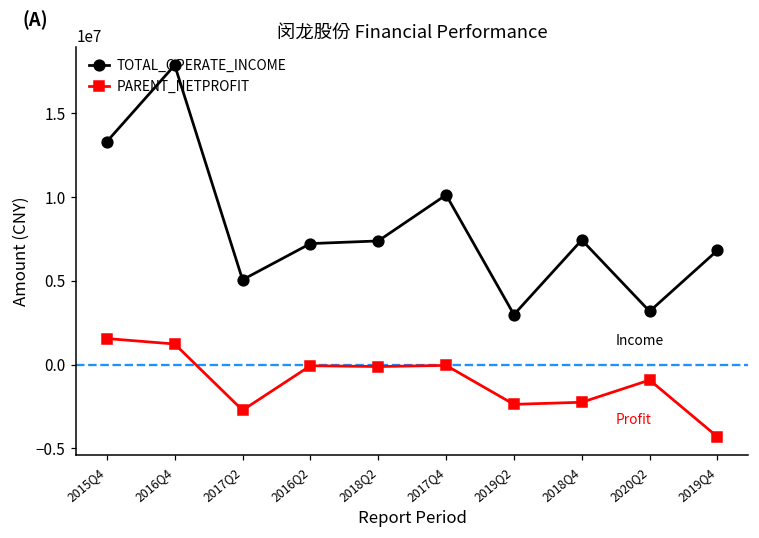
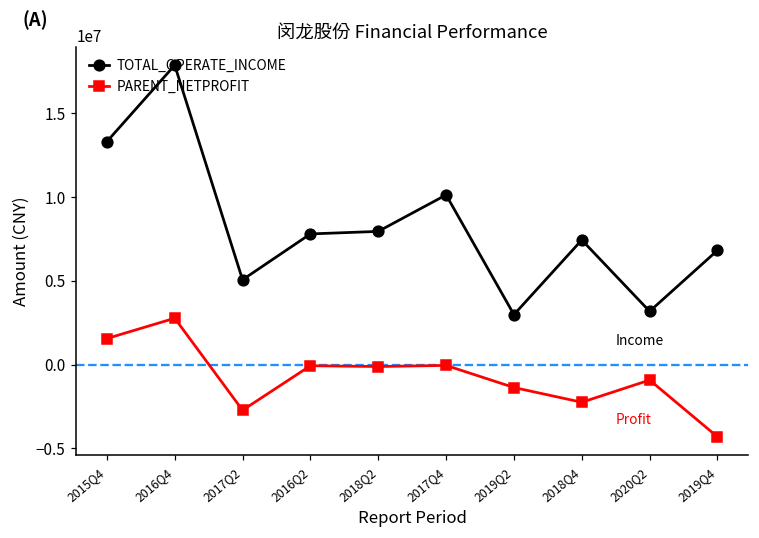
  {
    "TOTAL_OPERATE_INCOME": {
      "2015Q4": 13300000,
      "2016Q4": 17800000,
      "2017Q2": 5100000,
-     "2016Q2": 7200000,
-     "2018Q2": 7400000,
+     "2016Q2": 7800000,
+     "2018Q2": 7900000,
      "2017Q4": 10100000,
      "2019Q2": 3000000,
      "2018Q4": 7400000,
      "2020Q2": 3200000,
      "2019Q4": 6800000
    },
    "PARENT_NETPROFIT": {
      "2015Q4": 1600000,
-     "2016Q4": 1200000,
+     "2016Q4": 2800000,
      "2017Q2": -2700000,
      "2016Q2": -100000,
      "2018Q2": -100000,
      "2017Q4": 0,
-     "2019Q2": -2400000,
+     "2019Q2": -1400000,
      "2018Q4": -2200000,
      "2020Q2": -900000,
      "2019Q4": -4300000
    }
  }
